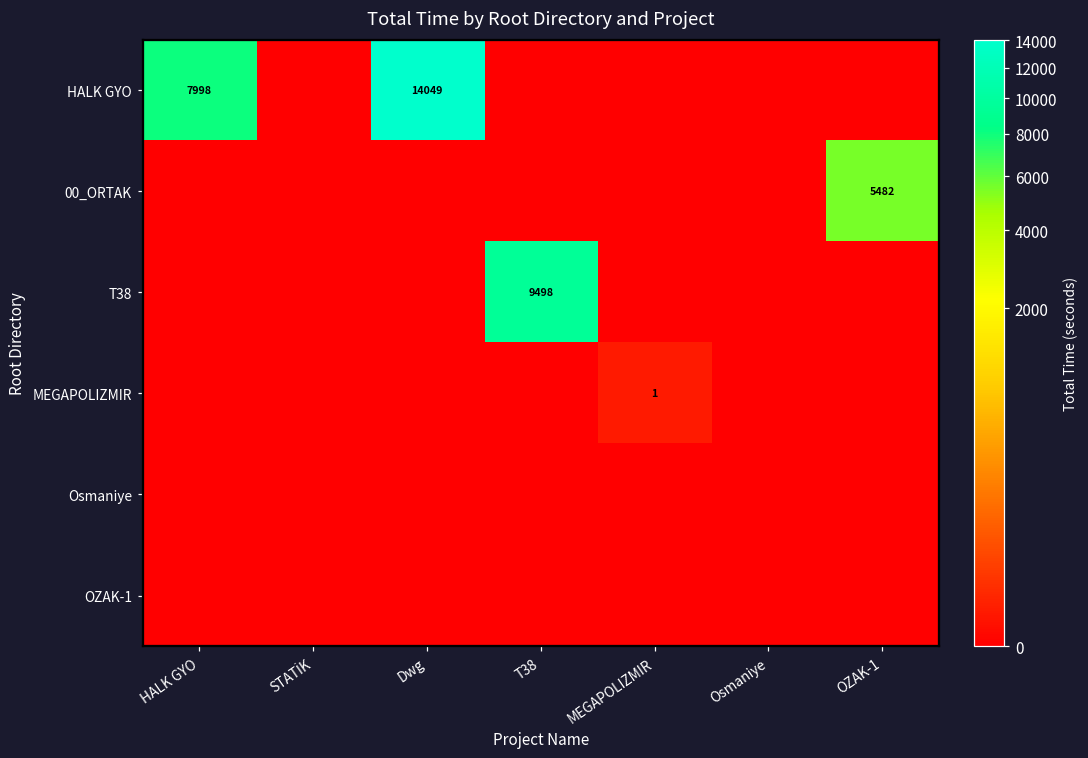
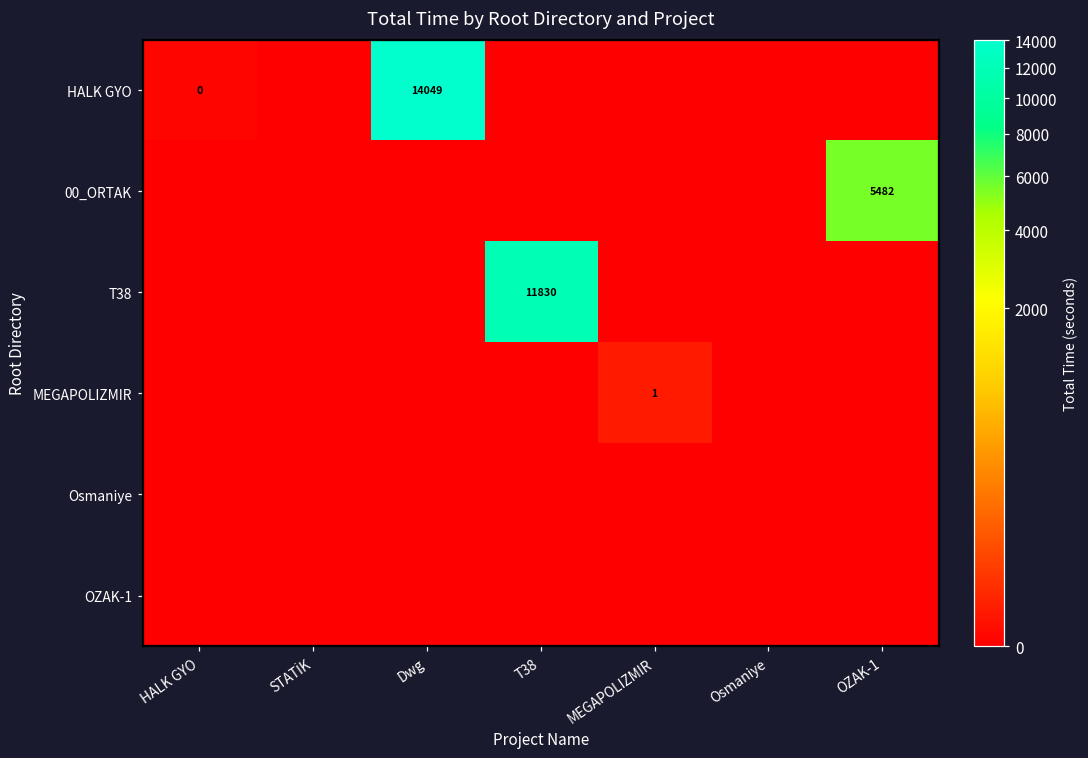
  {
    "HALK GYO": {
-     "HALK GYO": 7998,
+     "HALK GYO": 0,
      "Dwg": 14049
    },
    "00_ORTAK": {
      "OZAK-1": 5482
    },
    "T38": {
-     "T38": 9498
+     "T38": 11830
    },
    "MEGAPOLIZMIR": {
      "MEGAPOLIZMIR": 1
    }
  }
